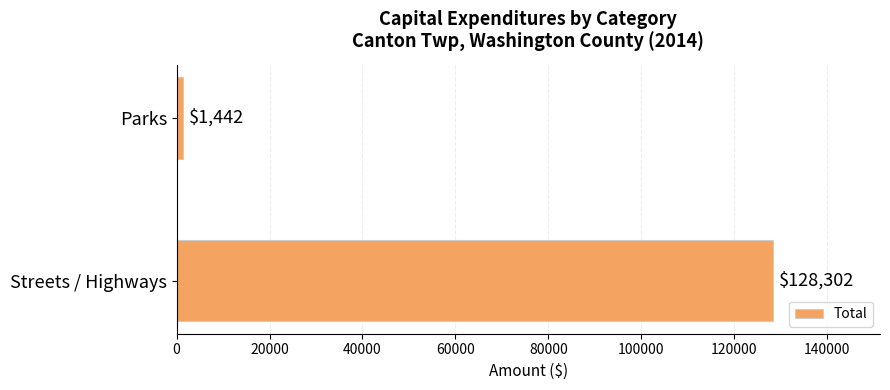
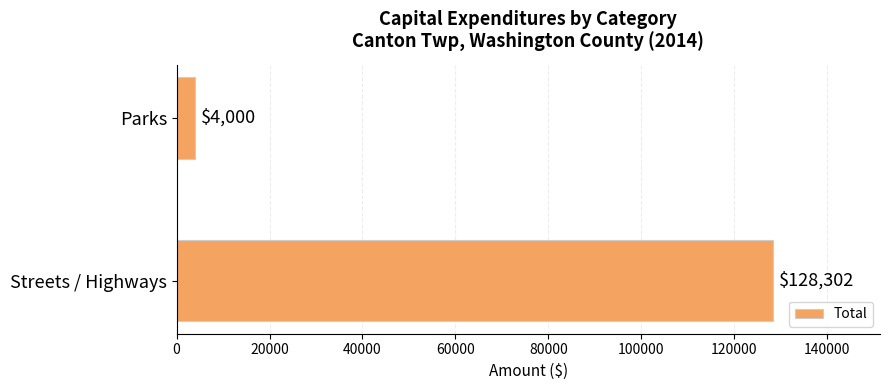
  {
-   "Parks": "$1,442",
+   "Parks": "$4,000",
    "Streets / Highways": "$128,302"
  }
